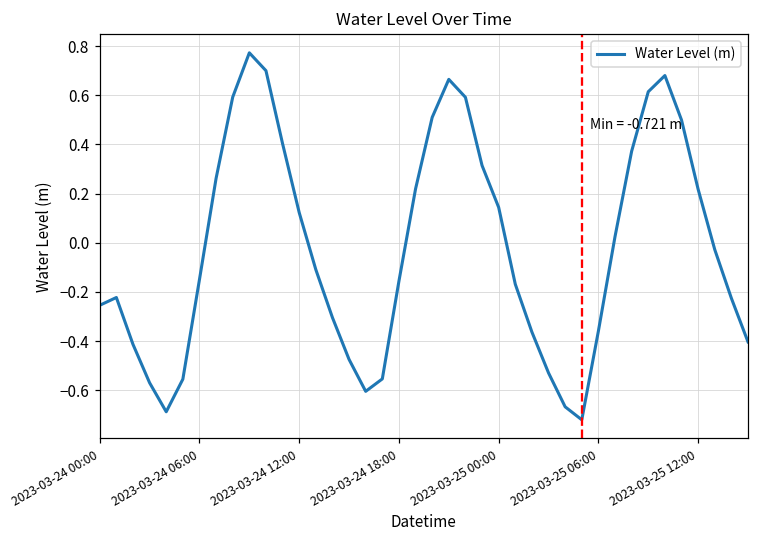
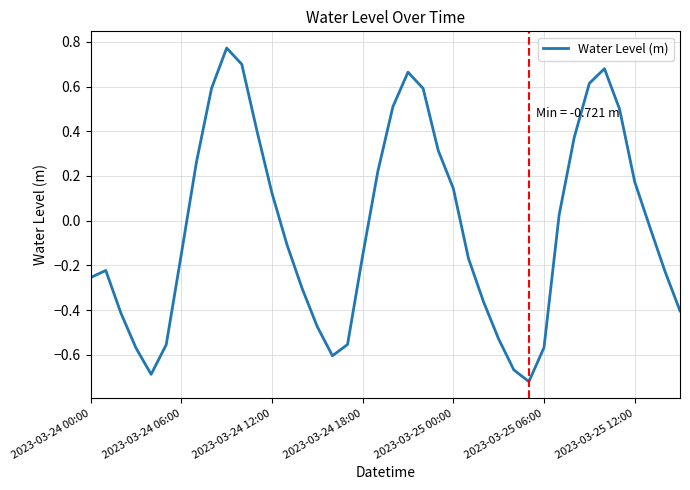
  {
    "2023-03-24 00:00": -0.25,
    "2023-03-24 06:00": -0.15,
    "2023-03-24 12:00": 0.12,
    "2023-03-24 18:00": -0.16,
    "2023-03-25 00:00": 0.14,
-   "2023-03-25 06:00": -0.36,
-   "2023-03-25 12:00": 0.22
+   "2023-03-25 06:00": -0.57,
+   "2023-03-25 12:00": 0.17
  }
